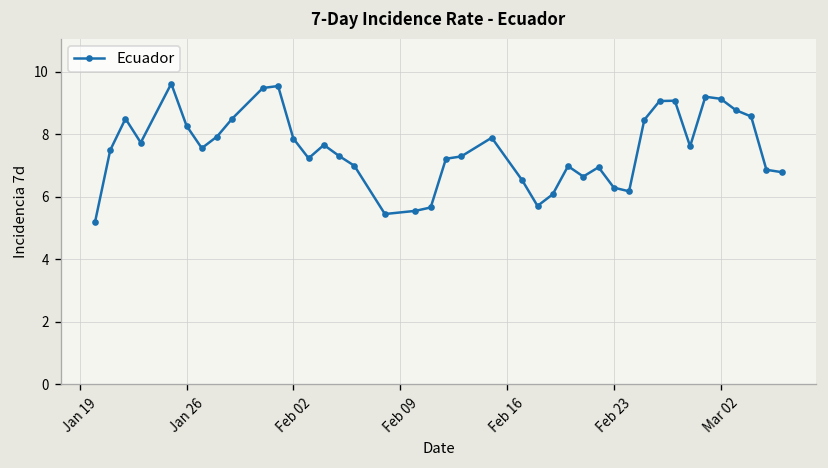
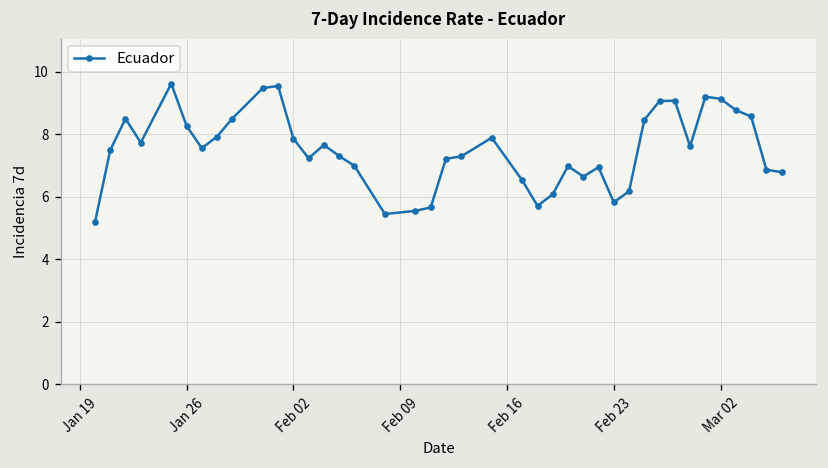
  {
    "Jan 26": 8.3,
    "Feb 02": 7.9,
-   "Feb 23": 6.3,
+   "Feb 23": 5.8,
    "Mar 02": 9.1
  }
